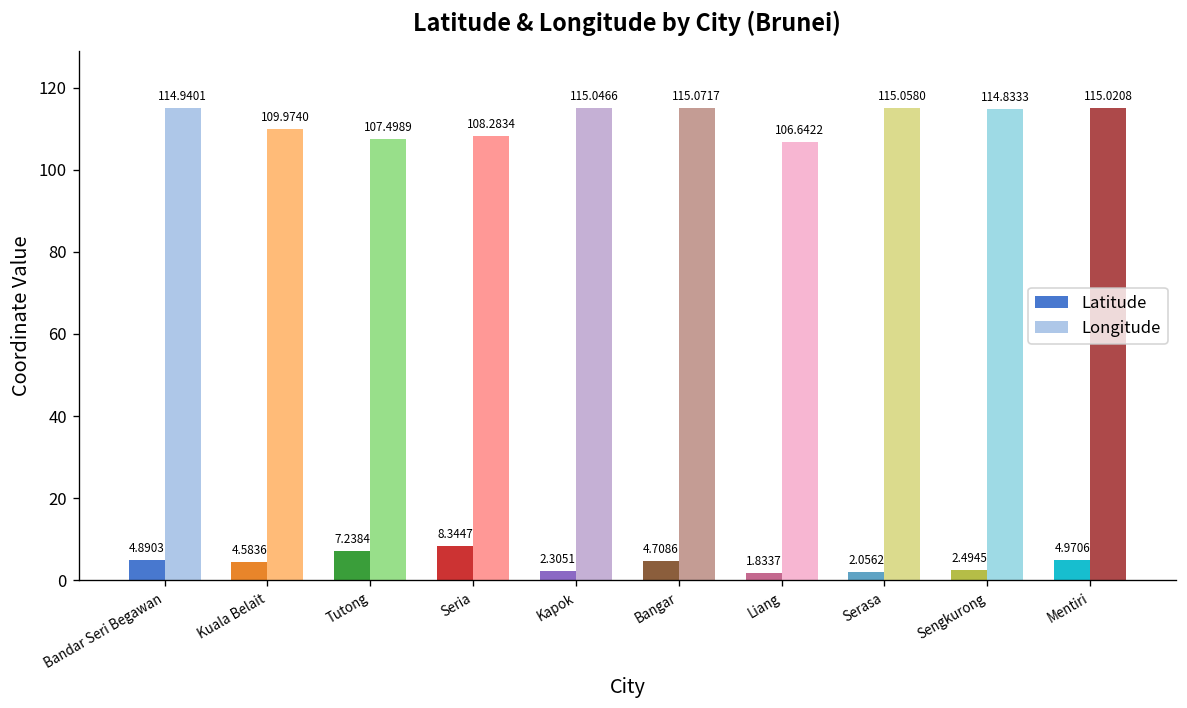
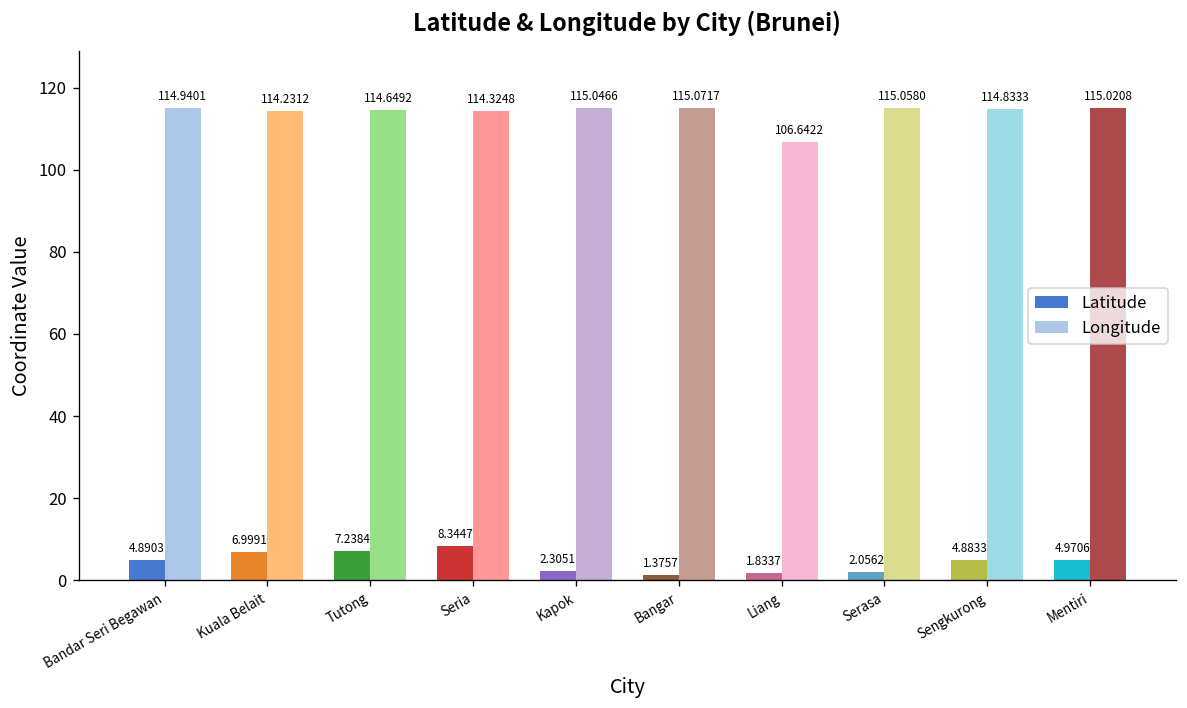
  {
    "Latitude": {
      "Bandar Seri Begawan": 4.8903,
-     "Kuala Belait": 4.5836,
+     "Kuala Belait": 6.9991,
      "Tutong": 7.2384,
      "Seria": 8.3447,
      "Kapok": 2.3051,
-     "Bangar": 4.7086,
+     "Bangar": 1.3757,
      "Liang": 1.8337,
      "Serasa": 2.0562,
-     "Sengkurong": 2.4945,
+     "Sengkurong": 4.8833,
      "Mentiri": 4.9706
    },
    "Longitude": {
      "Bandar Seri Begawan": 114.9401,
-     "Kuala Belait": 109.9740,
-     "Tutong": 107.4989,
-     "Seria": 108.2834,
+     "Kuala Belait": 114.2312,
+     "Tutong": 114.6492,
+     "Seria": 114.3248,
      "Kapok": 115.0466,
      "Bangar": 115.0717,
      "Liang": 106.6422,
      "Serasa": 115.0580,
      "Sengkurong": 114.8333,
      "Mentiri": 115.0208
    }
  }
